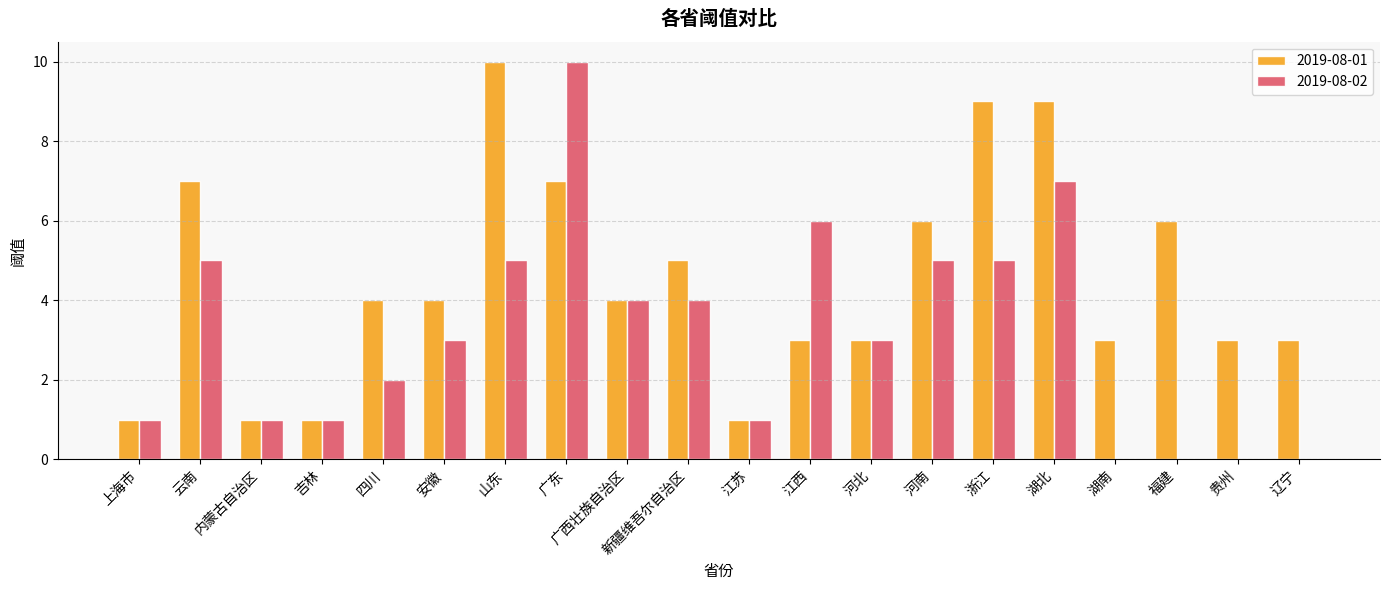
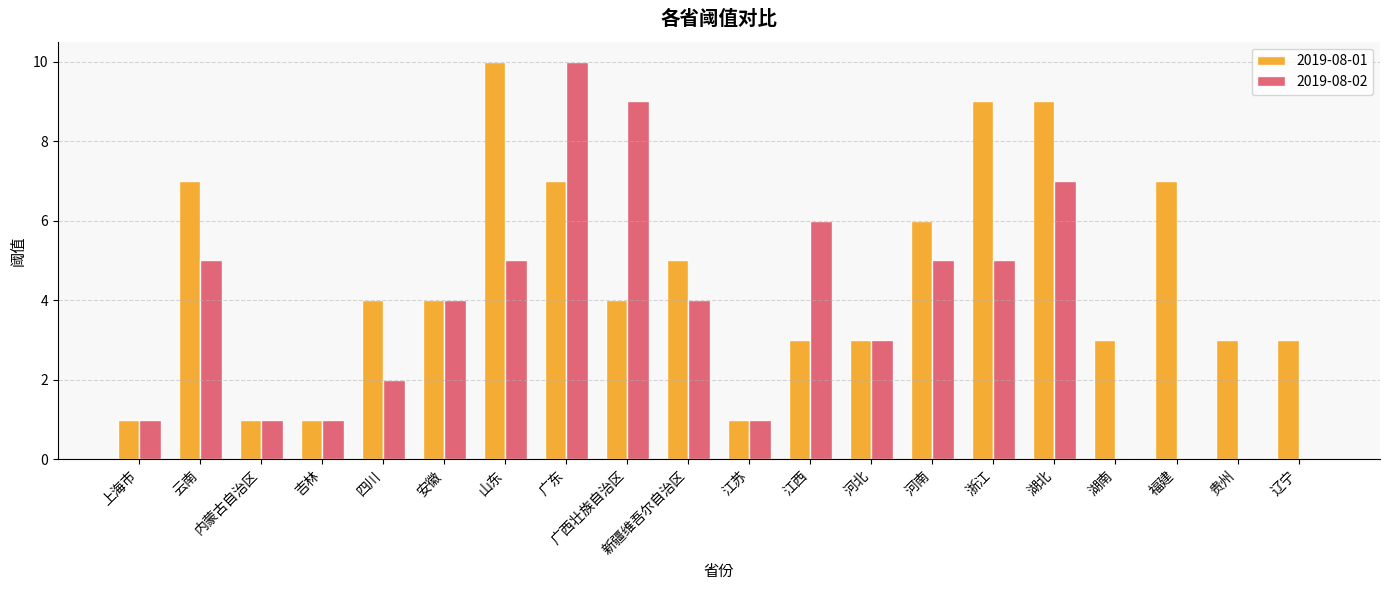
  {
    "2019-08-01": {
      "上海市": 1,
      "云南": 7,
      "内蒙古自治区": 1,
      "吉林": 1,
      "四川": 4,
      "安徽": 4,
      "山东": 10,
      "广东": 7,
      "广西壮族自治区": 4,
      "新疆维吾尔自治区": 5,
      "江苏": 1,
      "江西": 3,
      "河北": 3,
      "河南": 6,
      "浙江": 9,
      "湖北": 9,
      "湖南": 3,
-     "福建": 6,
+     "福建": 7,
      "贵州": 3,
      "辽宁": 3
    },
    "2019-08-02": {
      "上海市": 1,
      "云南": 5,
      "内蒙古自治区": 1,
      "吉林": 1,
      "四川": 2,
-     "安徽": 3,
+     "安徽": 4,
      "山东": 5,
      "广东": 10,
-     "广西壮族自治区": 4,
+     "广西壮族自治区": 9,
      "新疆维吾尔自治区": 4,
      "江苏": 1,
      "江西": 6,
      "河北": 3,
      "河南": 5,
      "浙江": 5,
      "湖北": 7,
      "湖南": 0,
      "福建": 0,
      "贵州": 0,
      "辽宁": 0
    }
  }
